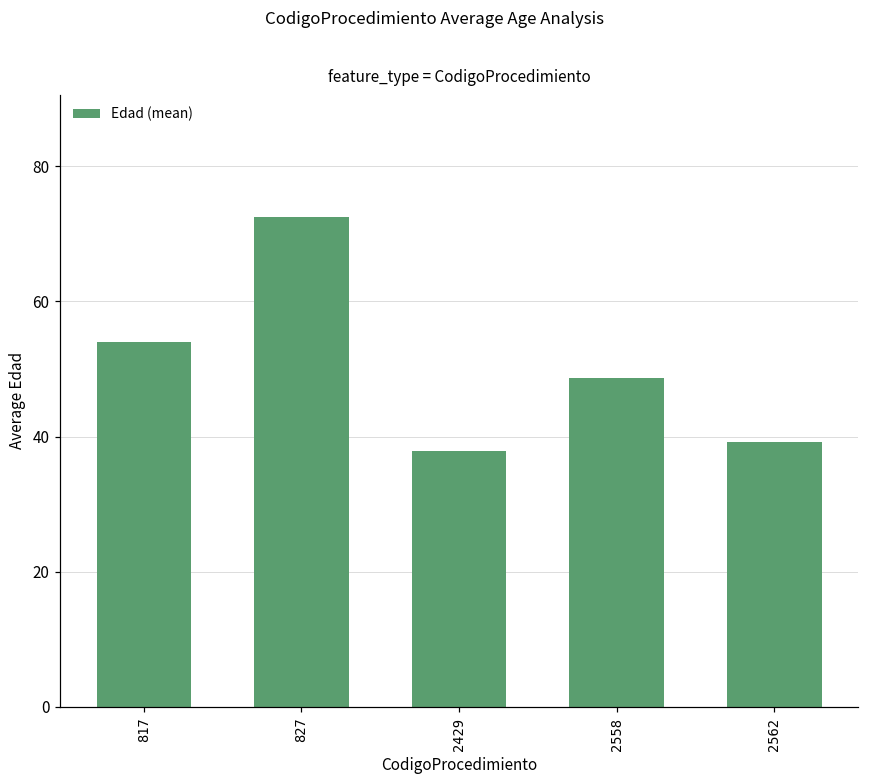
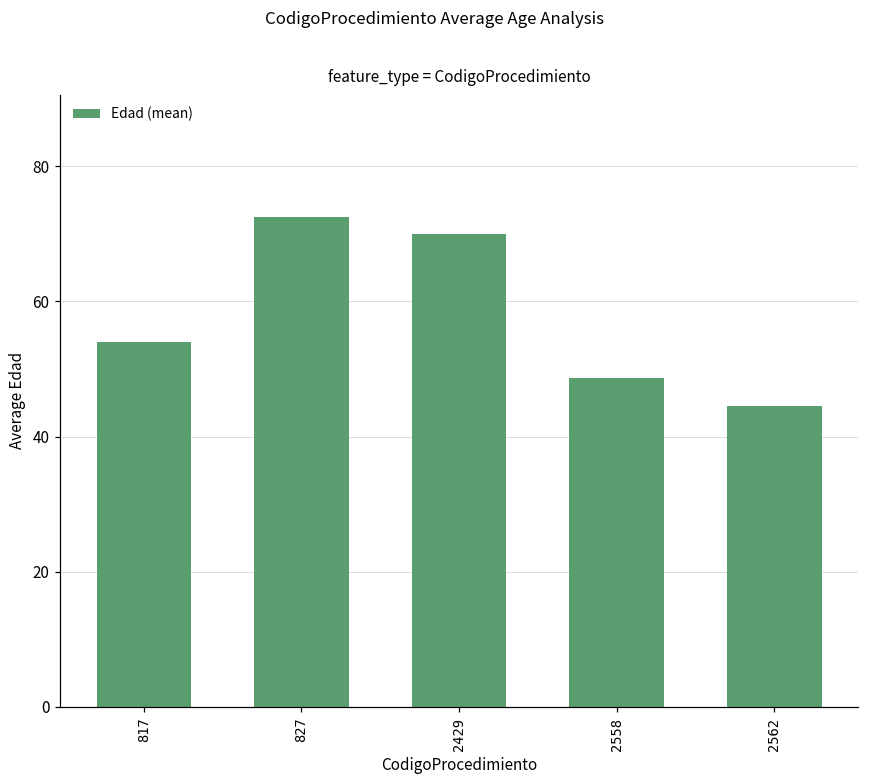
  {
    "817": 54,
    "827": 73,
-   "2429": 38,
+   "2429": 70,
    "2558": 49,
-   "2562": 39
+   "2562": 45
  }
